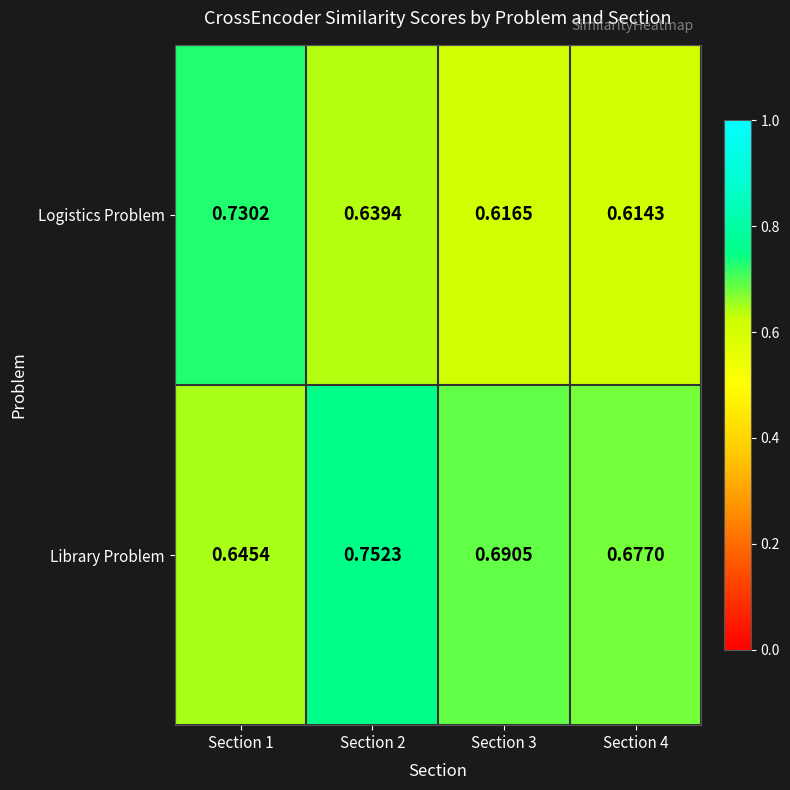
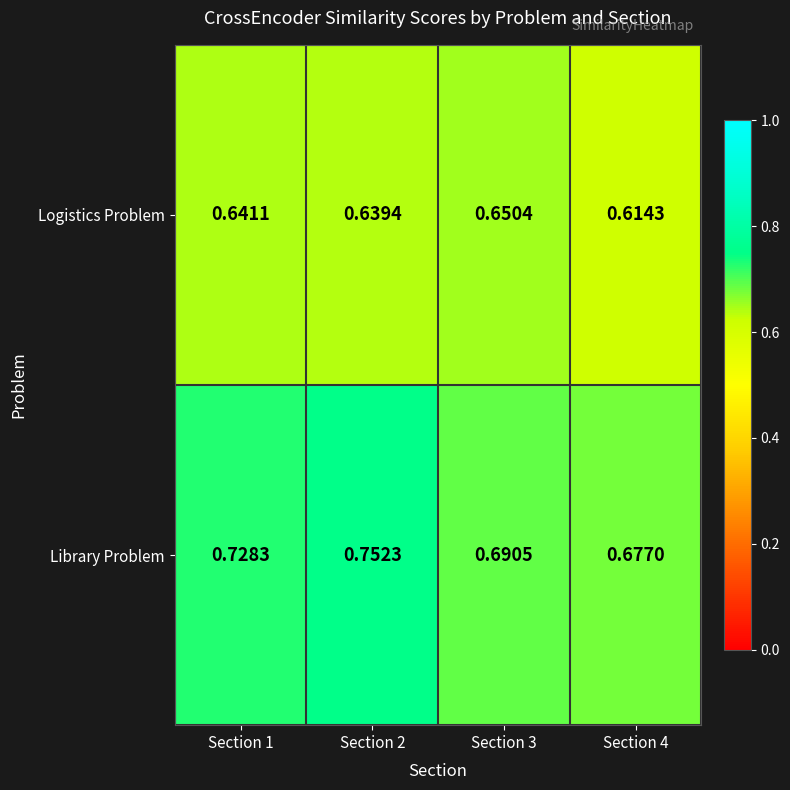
  {
    "Logistics Problem": {
-     "Section 1": 0.7302,
+     "Section 1": 0.6411,
      "Section 2": 0.6394,
-     "Section 3": 0.6165,
+     "Section 3": 0.6504,
      "Section 4": 0.6143
    },
    "Library Problem": {
-     "Section 1": 0.6454,
+     "Section 1": 0.7283,
      "Section 2": 0.7523,
      "Section 3": 0.6905,
      "Section 4": 0.6770
    }
  }
